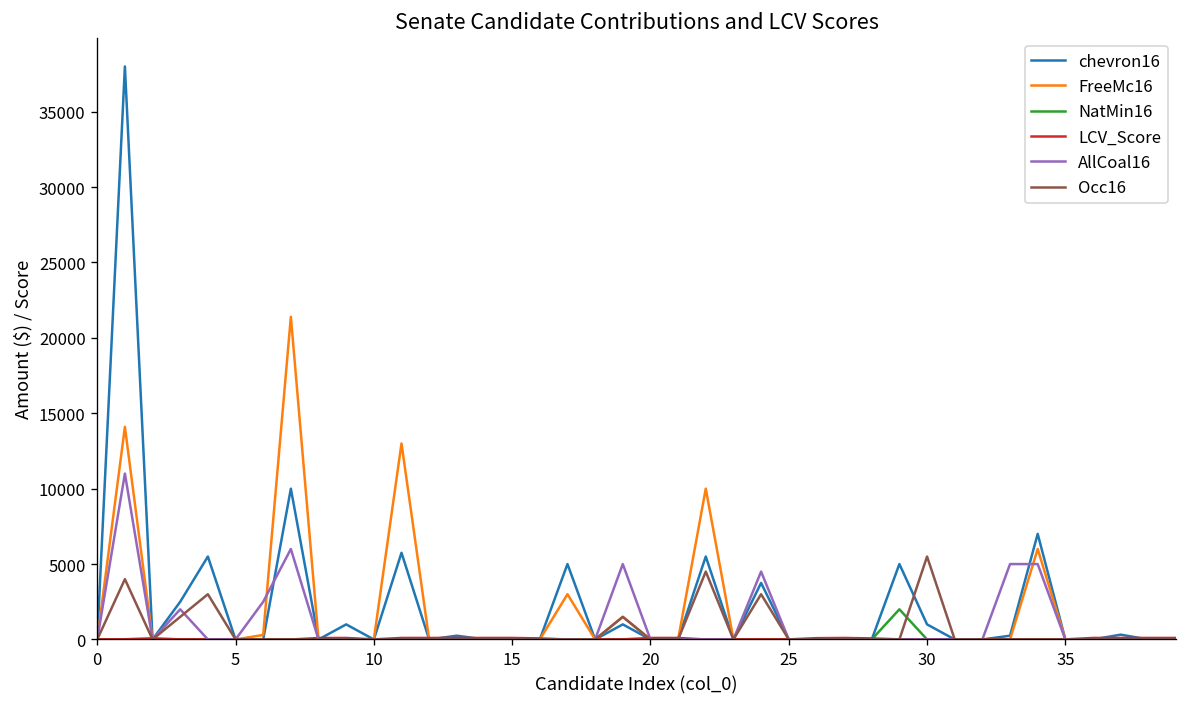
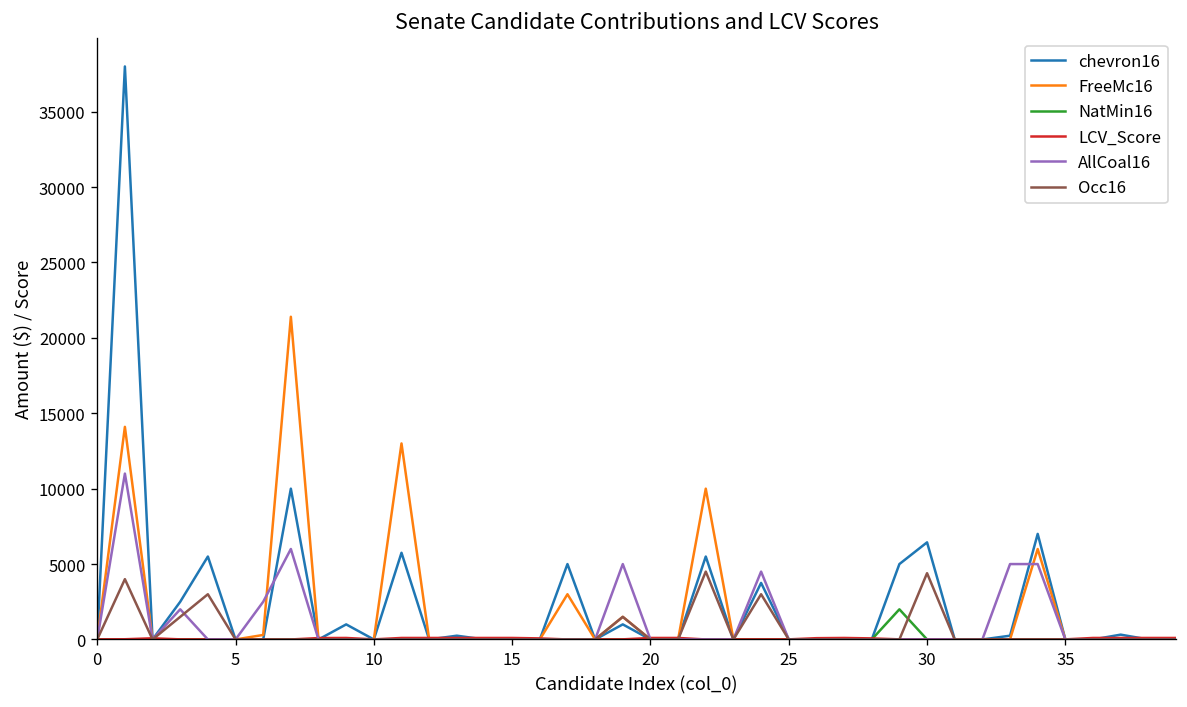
  {
    "chevron16": {
-     "30": 1000
+     "30": 6400
    },
    "Occ16": {
-     "30": 5500
+     "30": 4400
    }
  }
